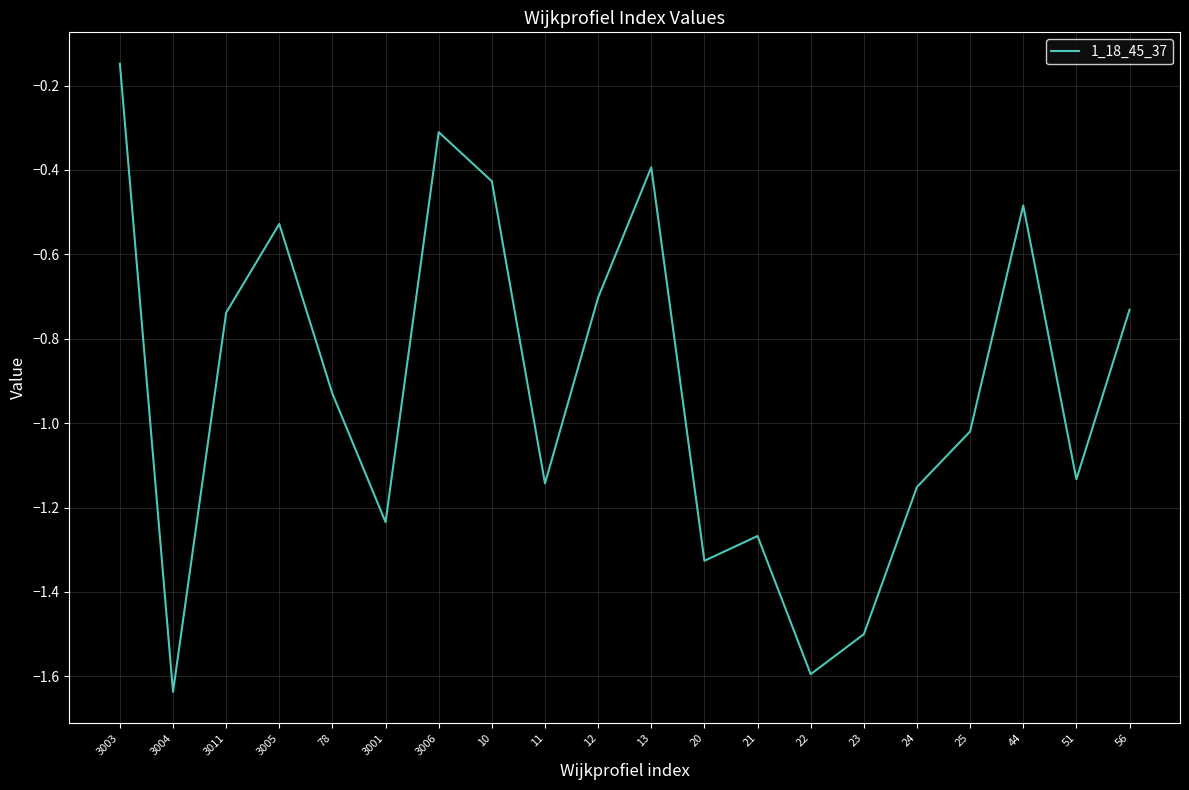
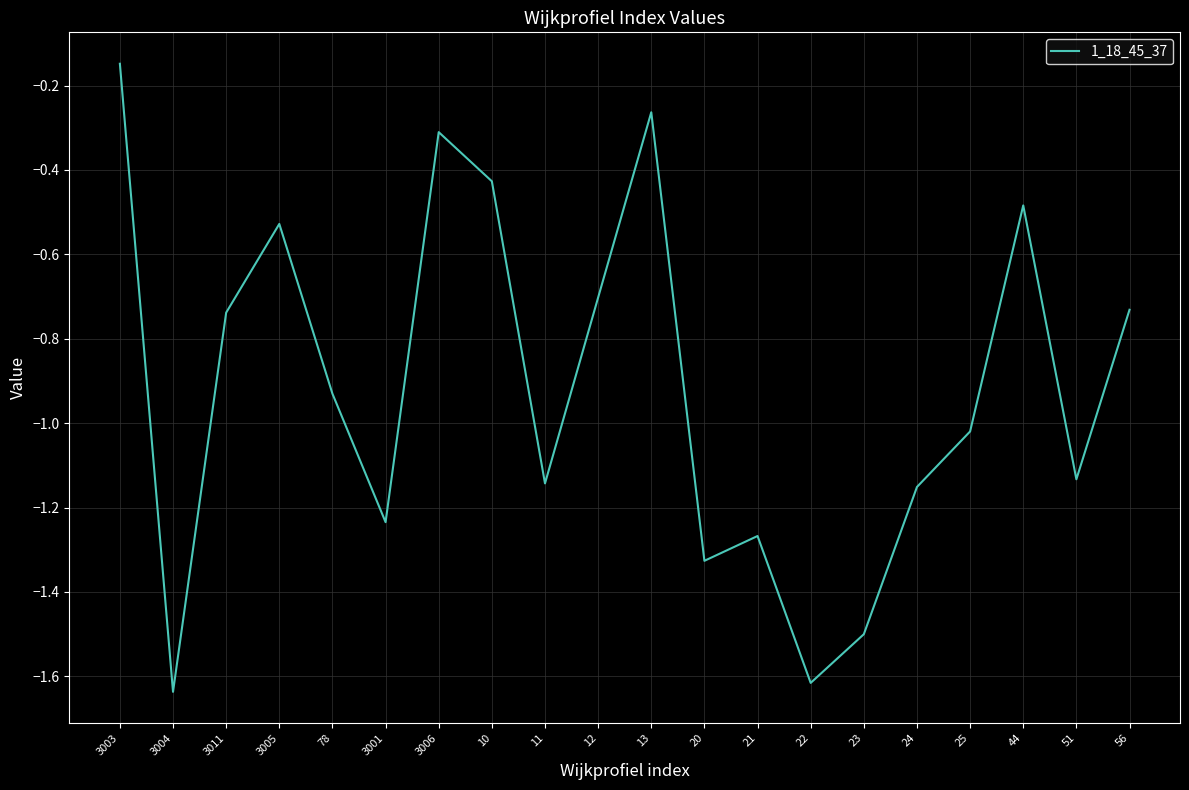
  {
    "3003": -0.15,
    "3004": -1.64,
    "3011": -0.74,
    "3005": -0.53,
    "78": -0.93,
    "3001": -1.23,
    "3006": -0.31,
    "10": -0.43,
    "11": -1.14,
    "12": -0.70,
-   "13": -0.39,
+   "13": -0.26,
    "20": -1.33,
    "21": -1.27,
-   "22": -1.60,
+   "22": -1.62,
    "23": -1.50,
    "24": -1.15,
    "25": -1.02,
    "44": -0.48,
    "51": -1.13,
    "56": -0.73
  }
